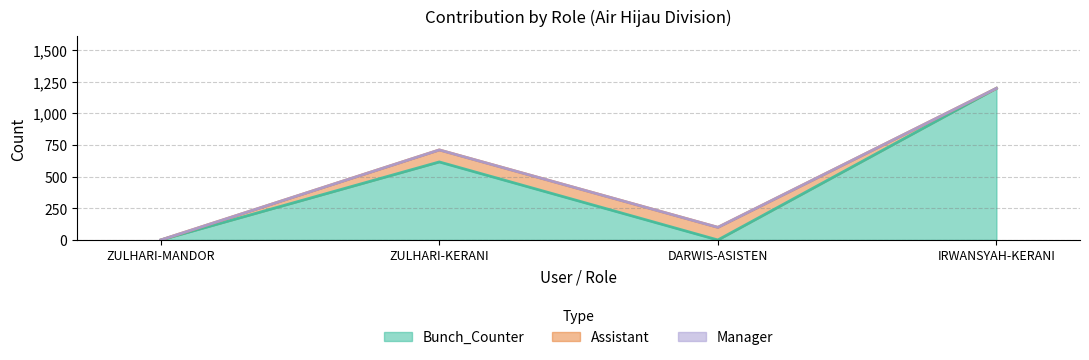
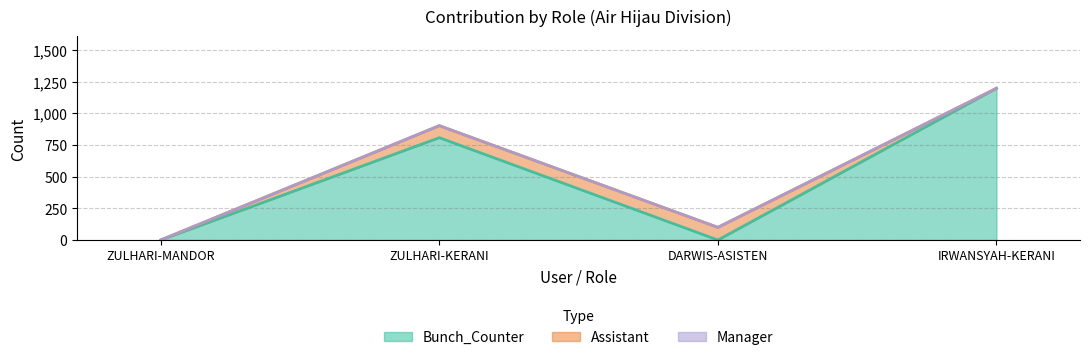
  {
    "Bunch_Counter": {
-     "ZULHARI-KERANI": 620,
+     "ZULHARI-KERANI": 810,
      "DARWIS-ASISTEN": 0
    }
  }
